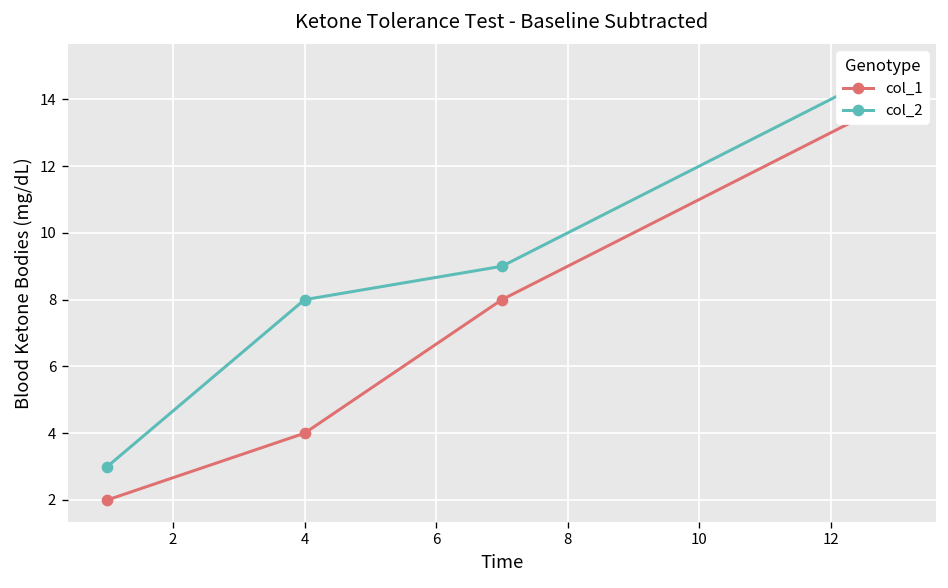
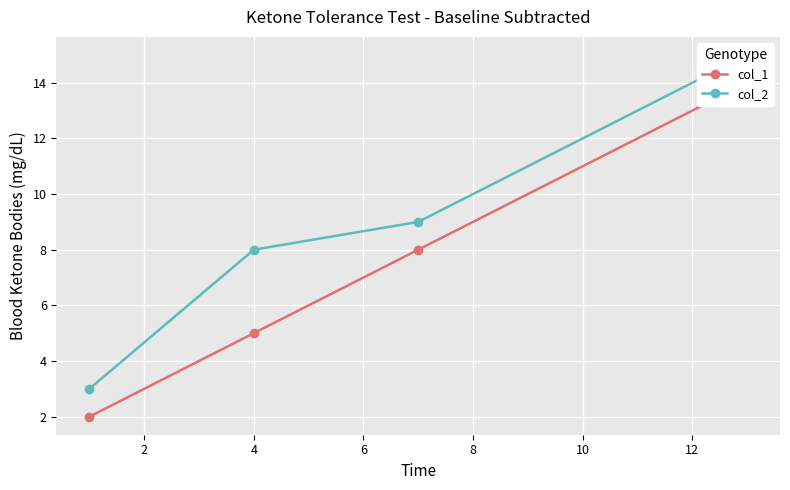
  {
    "col_1": {
-     "4": 4
+     "4": 5
    },
    "col_2": {
      "4": 8
    }
  }
